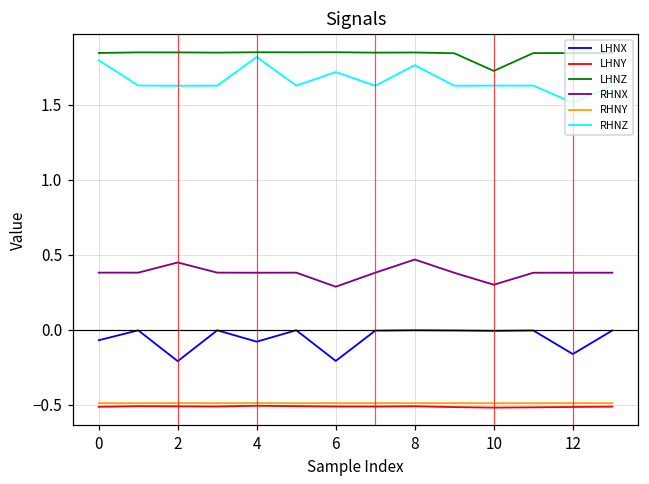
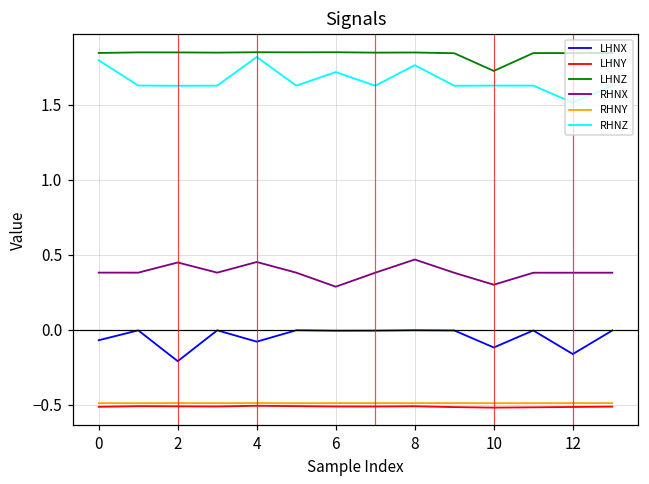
  {
    "LHNX": {
      "0": -0.07,
      "2": -0.21,
      "4": -0.08,
-     "6": -0.21,
+     "6": -0.01,
      "8": 0.00,
-     "10": -0.01,
+     "10": -0.12,
      "12": -0.16
    },
    "LHNY": {
      "0": -0.51,
      "2": -0.51,
      "6": -0.51,
      "8": -0.51,
      "10": -0.52,
      "12": -0.51
    },
    "LHNZ": {
      "0": 1.84,
      "2": 1.85,
      "4": 1.85,
      "6": 1.85,
      "8": 1.85,
      "10": 1.72
    },
    "RHNX": {
      "0": 0.38,
      "2": 0.45,
-     "4": 0.38,
+     "4": 0.45,
      "6": 0.29,
      "8": 0.47,
      "10": 0.30,
      "12": 0.38
    },
    "RHNY": {
      "0": -0.49,
      "2": -0.49,
      "6": -0.49,
      "8": -0.49,
      "10": -0.49,
      "12": -0.49
    },
    "RHNZ": {
      "0": 1.80,
      "2": 1.63,
      "4": 1.82,
      "6": 1.72,
      "8": 1.76,
      "10": 1.63
    }
  }
